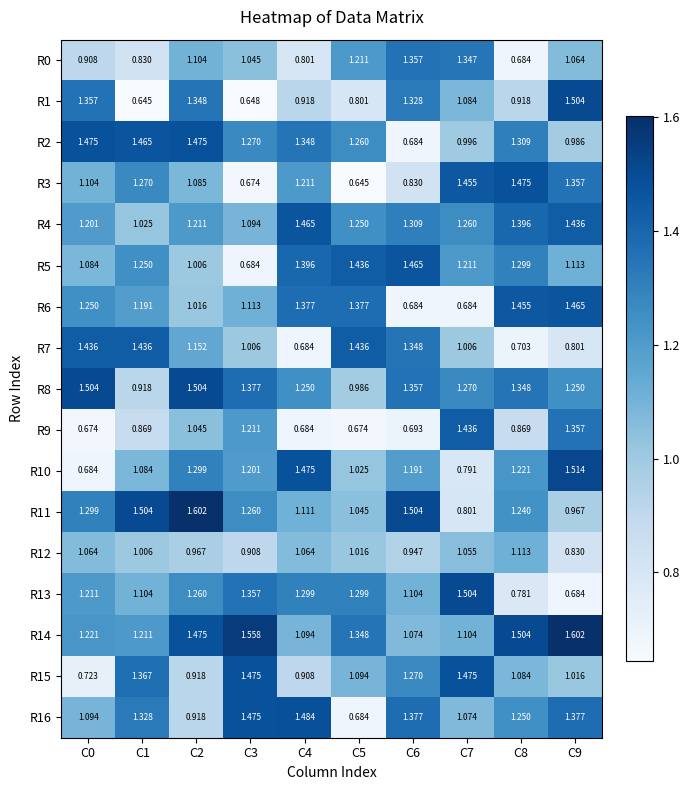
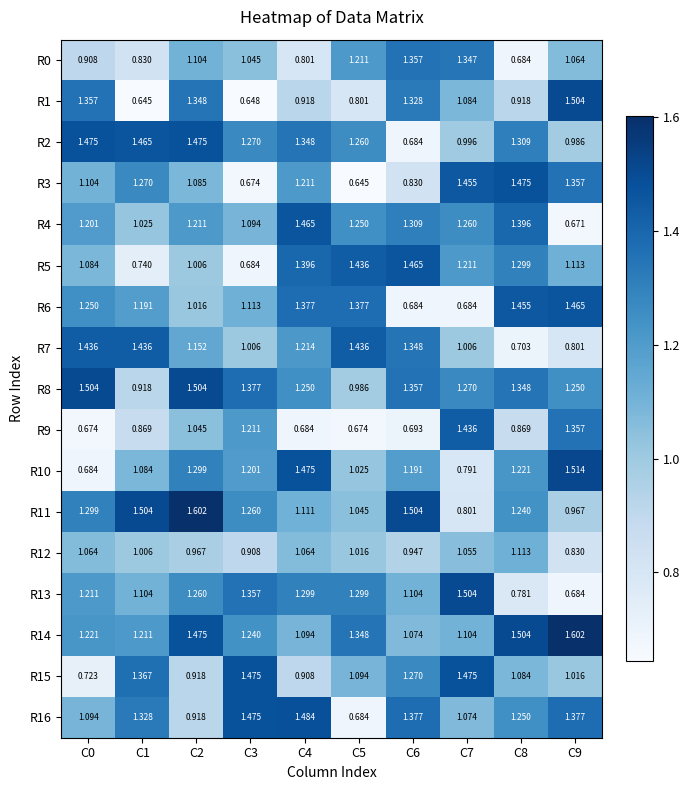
  {
    "R0": {
      "C0": 0.908,
      "C1": 0.830,
      "C2": 1.104,
      "C3": 1.045,
      "C4": 0.801,
      "C5": 1.211,
      "C6": 1.357,
      "C7": 1.347,
      "C8": 0.684,
      "C9": 1.064
    },
    "R1": {
      "C0": 1.357,
      "C1": 0.645,
      "C2": 1.348,
      "C3": 0.648,
      "C4": 0.918,
      "C5": 0.801,
      "C6": 1.328,
      "C7": 1.084,
      "C8": 0.918,
      "C9": 1.504
    },
    "R2": {
      "C0": 1.475,
      "C1": 1.465,
      "C2": 1.475,
      "C3": 1.270,
      "C4": 1.348,
      "C5": 1.260,
      "C6": 0.684,
      "C7": 0.996,
      "C8": 1.309,
      "C9": 0.986
    },
    "R3": {
      "C0": 1.104,
      "C1": 1.270,
      "C2": 1.085,
      "C3": 0.674,
      "C4": 1.211,
      "C5": 0.645,
      "C6": 0.830,
      "C7": 1.455,
      "C8": 1.475,
      "C9": 1.357
    },
    "R4": {
      "C0": 1.201,
      "C1": 1.025,
      "C2": 1.211,
      "C3": 1.094,
      "C4": 1.465,
      "C5": 1.250,
      "C6": 1.309,
      "C7": 1.260,
      "C8": 1.396,
-     "C9": 1.436
+     "C9": 0.671
    },
    "R5": {
      "C0": 1.084,
-     "C1": 1.250,
+     "C1": 0.740,
      "C2": 1.006,
      "C3": 0.684,
      "C4": 1.396,
      "C5": 1.436,
      "C6": 1.465,
      "C7": 1.211,
      "C8": 1.299,
      "C9": 1.113
    },
    "R6": {
      "C0": 1.250,
      "C1": 1.191,
      "C2": 1.016,
      "C3": 1.113,
      "C4": 1.377,
      "C5": 1.377,
      "C6": 0.684,
      "C7": 0.684,
      "C8": 1.455,
      "C9": 1.465
    },
    "R7": {
      "C0": 1.436,
      "C1": 1.436,
      "C2": 1.152,
      "C3": 1.006,
-     "C4": 0.684,
+     "C4": 1.214,
      "C5": 1.436,
      "C6": 1.348,
      "C7": 1.006,
      "C8": 0.703,
      "C9": 0.801
    },
    "R8": {
      "C0": 1.504,
      "C1": 0.918,
      "C2": 1.504,
      "C3": 1.377,
      "C4": 1.250,
      "C5": 0.986,
      "C6": 1.357,
      "C7": 1.270,
      "C8": 1.348,
      "C9": 1.250
    },
    "R9": {
      "C0": 0.674,
      "C1": 0.869,
      "C2": 1.045,
      "C3": 1.211,
      "C4": 0.684,
      "C5": 0.674,
      "C6": 0.693,
      "C7": 1.436,
      "C8": 0.869,
      "C9": 1.357
    },
    "R10": {
      "C0": 0.684,
      "C1": 1.084,
      "C2": 1.299,
      "C3": 1.201,
      "C4": 1.475,
      "C5": 1.025,
      "C6": 1.191,
      "C7": 0.791,
      "C8": 1.221,
      "C9": 1.514
    },
    "R11": {
      "C0": 1.299,
      "C1": 1.504,
      "C2": 1.602,
      "C3": 1.260,
      "C4": 1.111,
      "C5": 1.045,
      "C6": 1.504,
      "C7": 0.801,
      "C8": 1.240,
      "C9": 0.967
    },
    "R12": {
      "C0": 1.064,
      "C1": 1.006,
      "C2": 0.967,
      "C3": 0.908,
      "C4": 1.064,
      "C5": 1.016,
      "C6": 0.947,
      "C7": 1.055,
      "C8": 1.113,
      "C9": 0.830
    },
    "R13": {
      "C0": 1.211,
      "C1": 1.104,
      "C2": 1.260,
      "C3": 1.357,
      "C4": 1.299,
      "C5": 1.299,
      "C6": 1.104,
      "C7": 1.504,
      "C8": 0.781,
      "C9": 0.684
    },
    "R14": {
      "C0": 1.221,
      "C1": 1.211,
      "C2": 1.475,
-     "C3": 1.558,
+     "C3": 1.240,
      "C4": 1.094,
      "C5": 1.348,
      "C6": 1.074,
      "C7": 1.104,
      "C8": 1.504,
      "C9": 1.602
    },
    "R15": {
      "C0": 0.723,
      "C1": 1.367,
      "C2": 0.918,
      "C3": 1.475,
      "C4": 0.908,
      "C5": 1.094,
      "C6": 1.270,
      "C7": 1.475,
      "C8": 1.084,
      "C9": 1.016
    },
    "R16": {
      "C0": 1.094,
      "C1": 1.328,
      "C2": 0.918,
      "C3": 1.475,
      "C4": 1.484,
      "C5": 0.684,
      "C6": 1.377,
      "C7": 1.074,
      "C8": 1.250,
      "C9": 1.377
    }
  }
